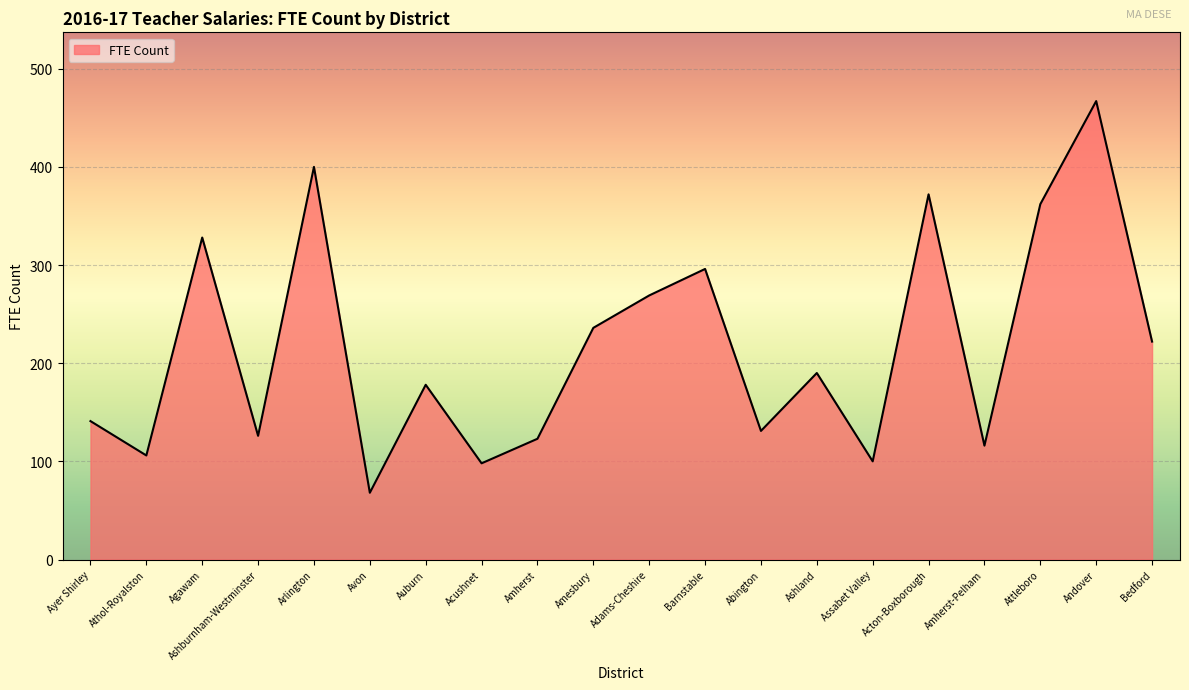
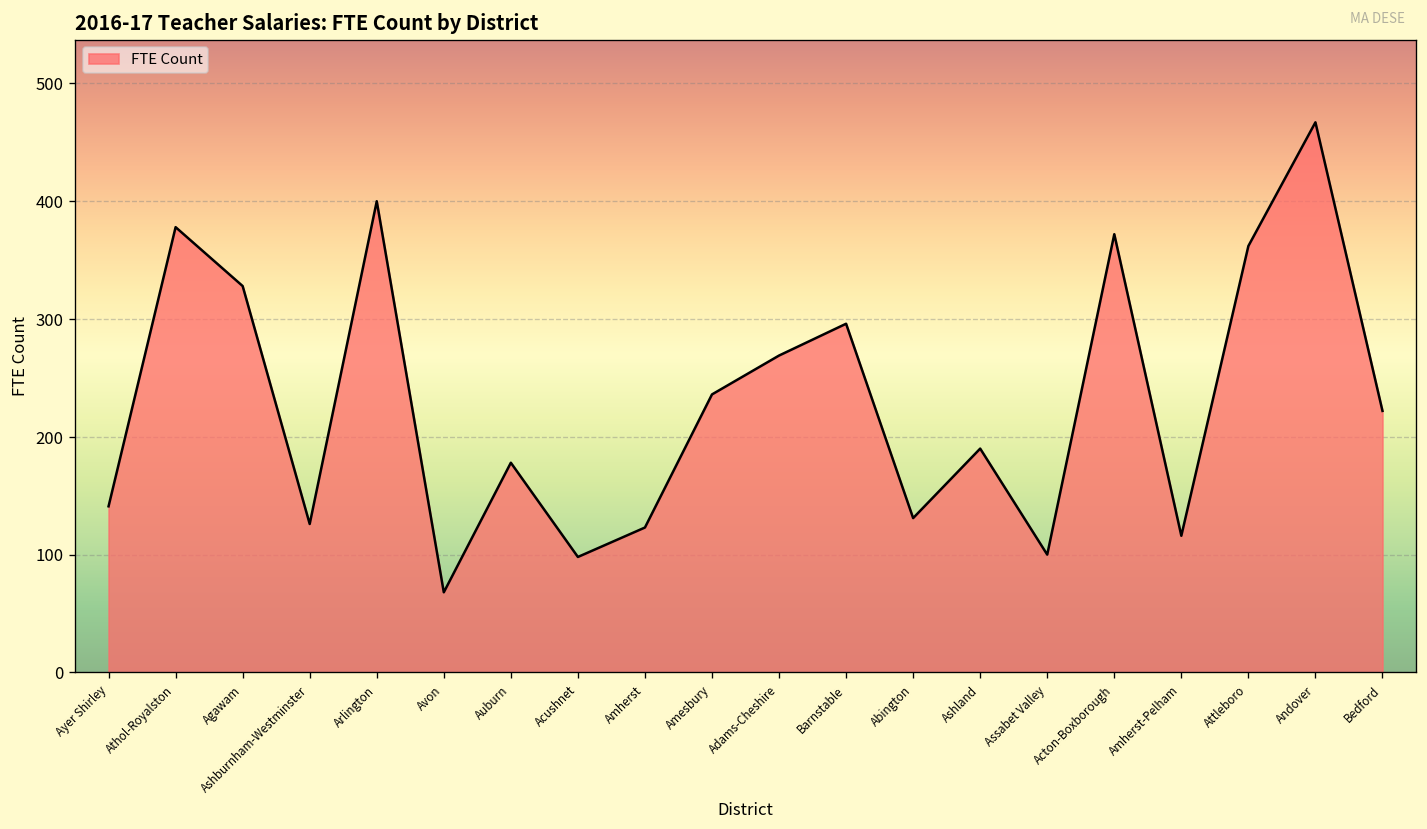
  {
    "Ayer Shirley": 140,
-   "Athol-Royalston": 110,
+   "Athol-Royalston": 380,
    "Agawam": 330,
    "Ashburnham-Westminster": 130,
    "Arlington": 400,
    "Avon": 70,
    "Auburn": 180,
    "Acushnet": 100,
    "Amherst": 120,
    "Amesbury": 240,
    "Adams-Cheshire": 270,
    "Barnstable": 300,
    "Abington": 130,
    "Ashland": 190,
    "Assabet Valley": 100,
    "Acton-Boxborough": 370,
    "Amherst-Pelham": 120,
    "Attleboro": 360,
    "Andover": 470,
    "Bedford": 220
  }
